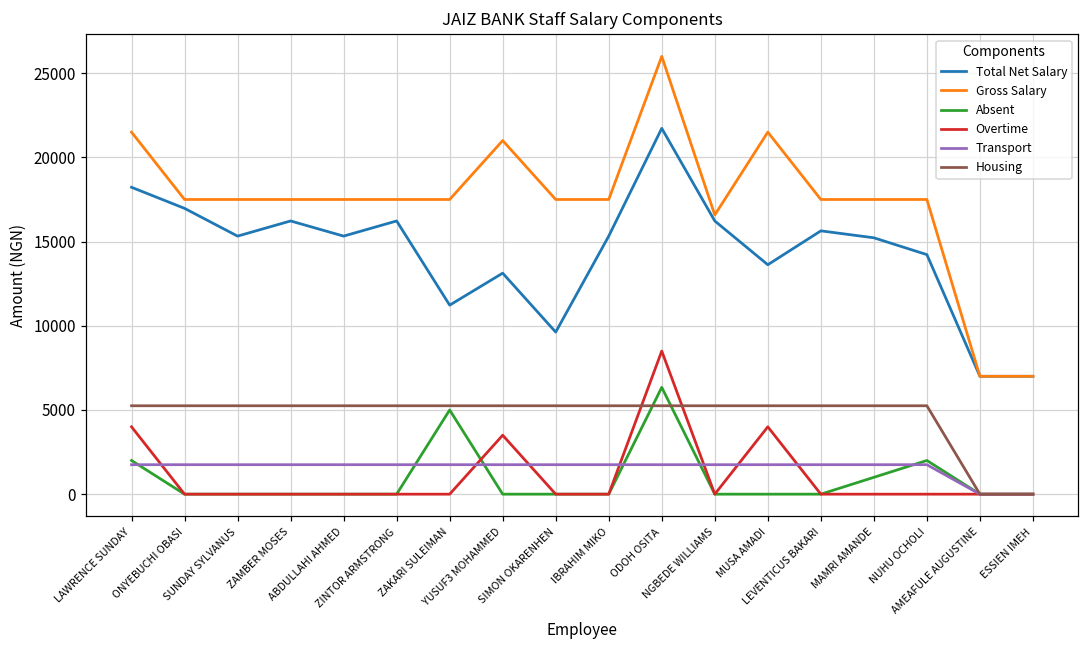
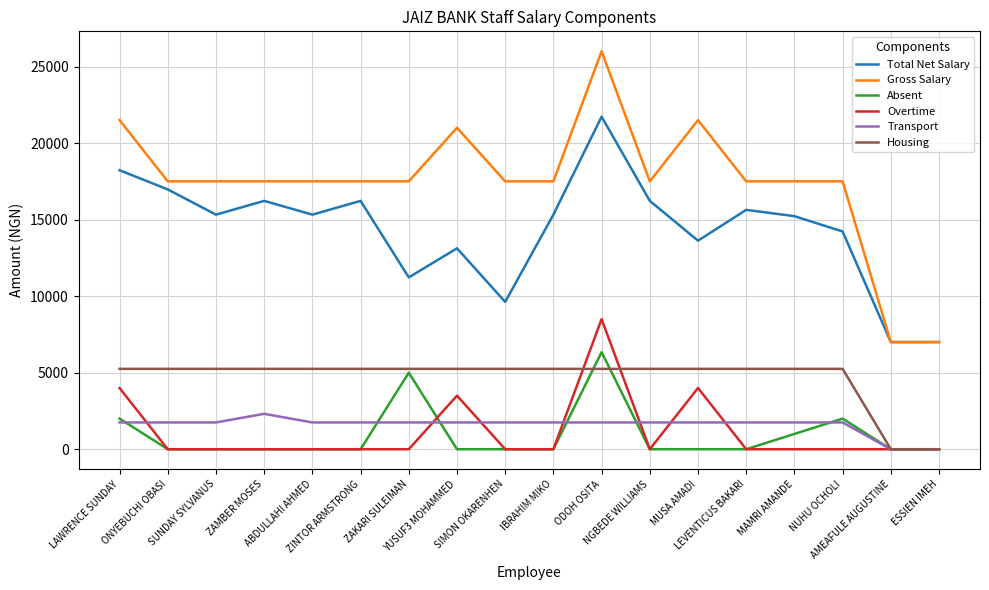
  {
    "Total Net Salary": {
      "LAWRENCE SUNDAY": 18200,
      "ONYEBUCHI OBASI": 17000,
      "SUNDAY SYLVANUS": 15300,
      "ZAMBER MOSES": 16200,
      "ABDULLAHI AHMED": 15300,
      "ZINTOR ARMSTRONG": 16200,
      "ZAKARI SULEIMAN": 11200,
      "YUSUF3 MOHAMMED": 13100,
      "SIMON OKARENHEN": 9600,
      "IBRAHIM MIKO": 15300,
      "ODOH OSITA": 21700,
      "NGBEDE WILLIAMS": 16200,
      "MUSA AMADI": 13600,
      "LEVENTICUS BAKARI": 15600,
      "MAMRI AMANDE": 15200,
      "NUHU OCHOLI": 14200
    },
    "Gross Salary": {
      "LAWRENCE SUNDAY": 21500,
      "ONYEBUCHI OBASI": 17500,
      "SUNDAY SYLVANUS": 17500,
      "ZAMBER MOSES": 17500,
      "ABDULLAHI AHMED": 17500,
      "ZINTOR ARMSTRONG": 17500,
      "ZAKARI SULEIMAN": 17500,
      "YUSUF3 MOHAMMED": 21000,
      "SIMON OKARENHEN": 17500,
      "IBRAHIM MIKO": 17500,
      "ODOH OSITA": 26000,
-     "NGBEDE WILLIAMS": 16600,
+     "NGBEDE WILLIAMS": 17500,
      "MUSA AMADI": 21500,
      "LEVENTICUS BAKARI": 17500,
      "MAMRI AMANDE": 17500,
      "NUHU OCHOLI": 17500
    },
    "Absent": {
      "LAWRENCE SUNDAY": 2000,
      "ZAKARI SULEIMAN": 5000,
      "YUSUF3 MOHAMMED": 0,
      "ODOH OSITA": 6300,
      "MUSA AMADI": 0,
      "MAMRI AMANDE": 1000,
      "NUHU OCHOLI": 2000
    },
    "Overtime": {
      "LAWRENCE SUNDAY": 4000,
      "ZAKARI SULEIMAN": 0,
      "YUSUF3 MOHAMMED": 3500,
      "ODOH OSITA": 8500,
      "MUSA AMADI": 4000,
      "MAMRI AMANDE": 0,
      "NUHU OCHOLI": 0
    },
    "Transport": {
      "LAWRENCE SUNDAY": 1800,
      "ONYEBUCHI OBASI": 1800,
      "SUNDAY SYLVANUS": 1800,
-     "ZAMBER MOSES": 1800,
+     "ZAMBER MOSES": 2300,
      "ABDULLAHI AHMED": 1800,
      "ZINTOR ARMSTRONG": 1800,
      "ZAKARI SULEIMAN": 1800,
      "YUSUF3 MOHAMMED": 1800,
      "SIMON OKARENHEN": 1800,
      "IBRAHIM MIKO": 1800,
      "ODOH OSITA": 1800,
      "NGBEDE WILLIAMS": 1800,
      "MUSA AMADI": 1800,
      "LEVENTICUS BAKARI": 1800,
      "MAMRI AMANDE": 1800,
      "NUHU OCHOLI": 1800
    },
    "Housing": {
      "LAWRENCE SUNDAY": 5300,
      "ONYEBUCHI OBASI": 5300,
      "SUNDAY SYLVANUS": 5300,
      "ZAMBER MOSES": 5300,
      "ABDULLAHI AHMED": 5300,
      "ZINTOR ARMSTRONG": 5300,
      "ZAKARI SULEIMAN": 5300,
      "YUSUF3 MOHAMMED": 5300,
      "SIMON OKARENHEN": 5300,
      "IBRAHIM MIKO": 5300,
      "ODOH OSITA": 5300,
      "NGBEDE WILLIAMS": 5300,
      "MUSA AMADI": 5300,
      "LEVENTICUS BAKARI": 5300,
      "MAMRI AMANDE": 5300,
      "NUHU OCHOLI": 5300
    }
  }
